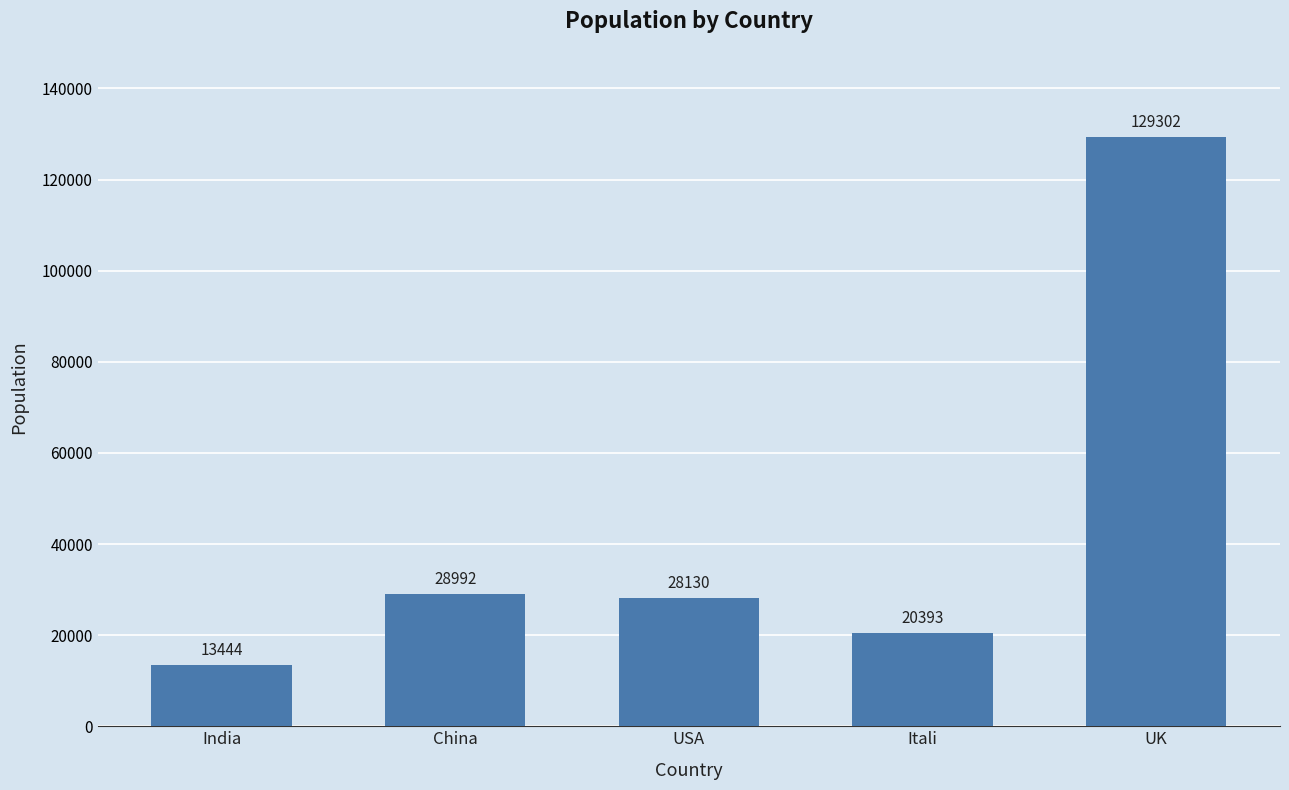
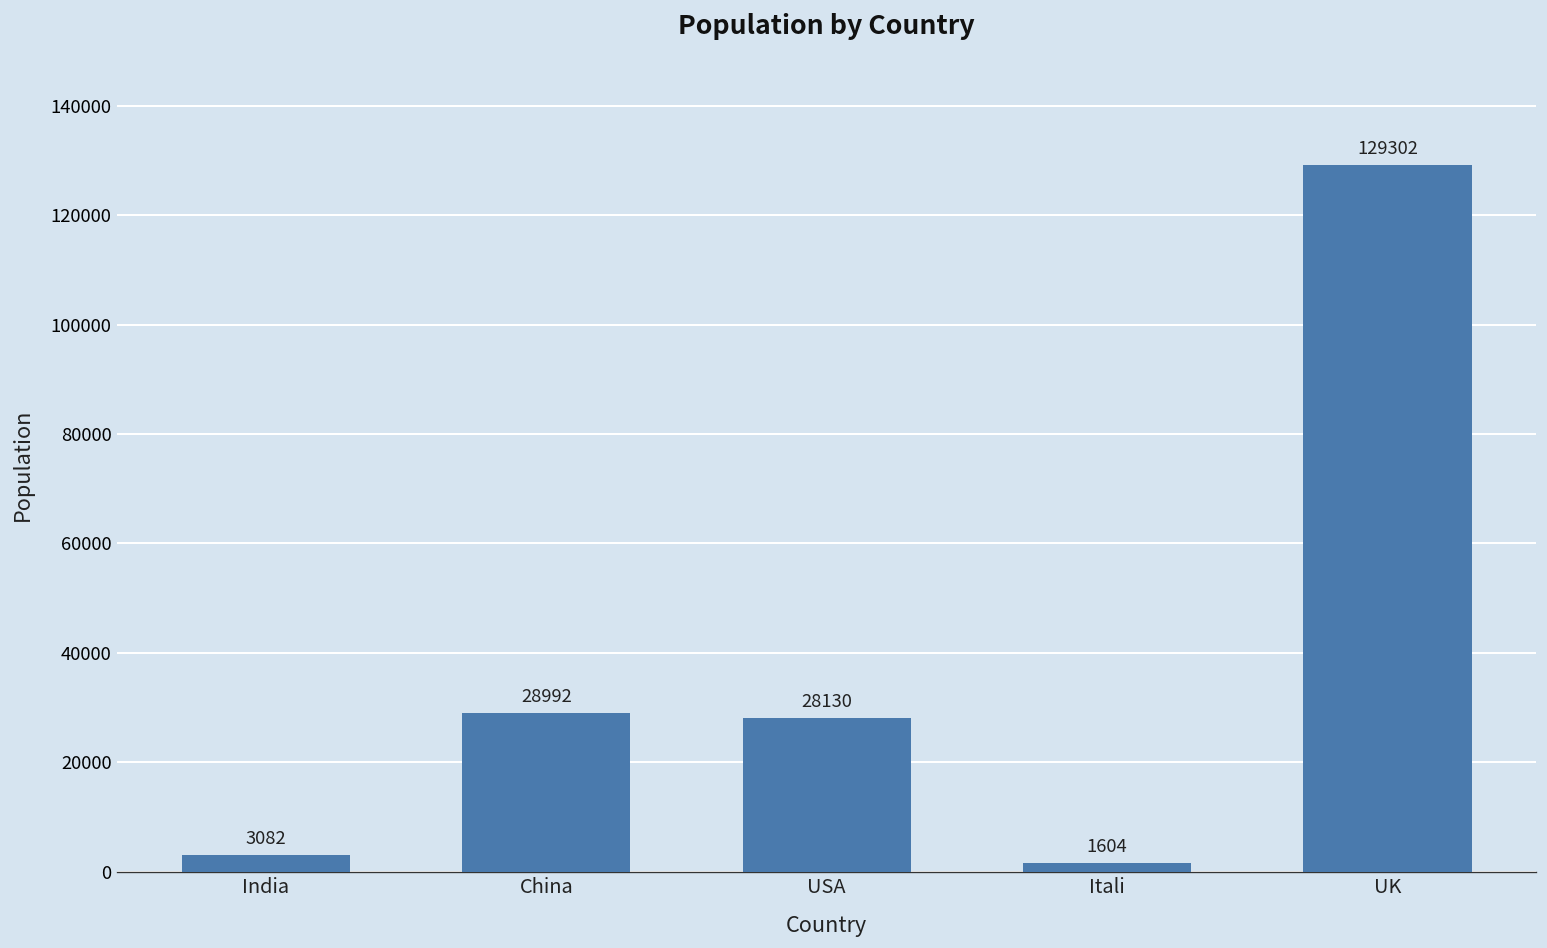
  {
-   "India": 13444,
+   "India": 3082,
    "China": 28992,
    "USA": 28130,
-   "Itali": 20393,
+   "Itali": 1604,
    "UK": 129302
  }
